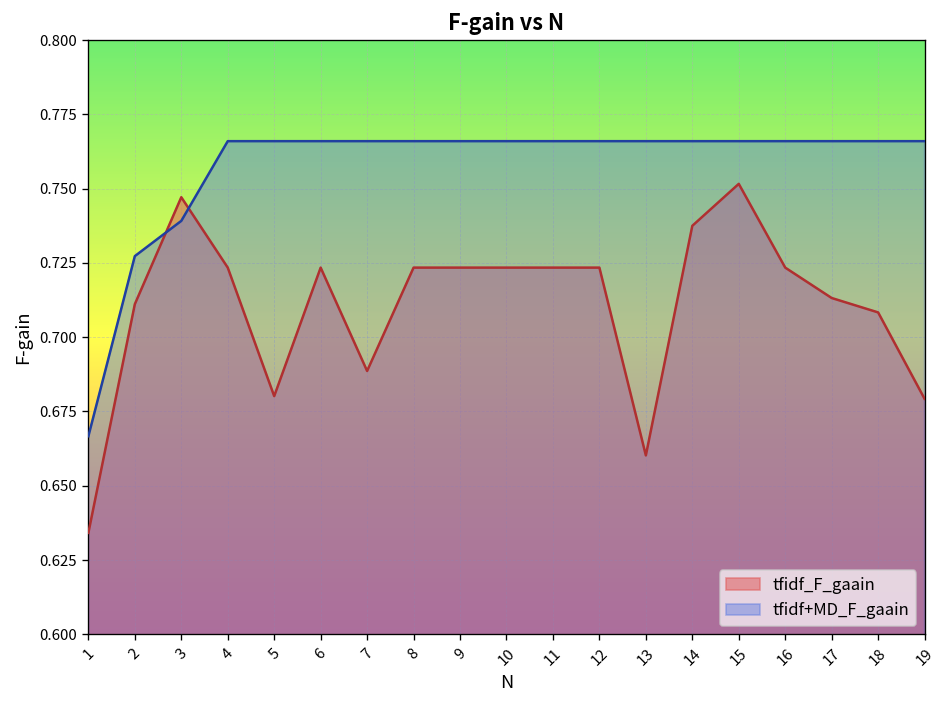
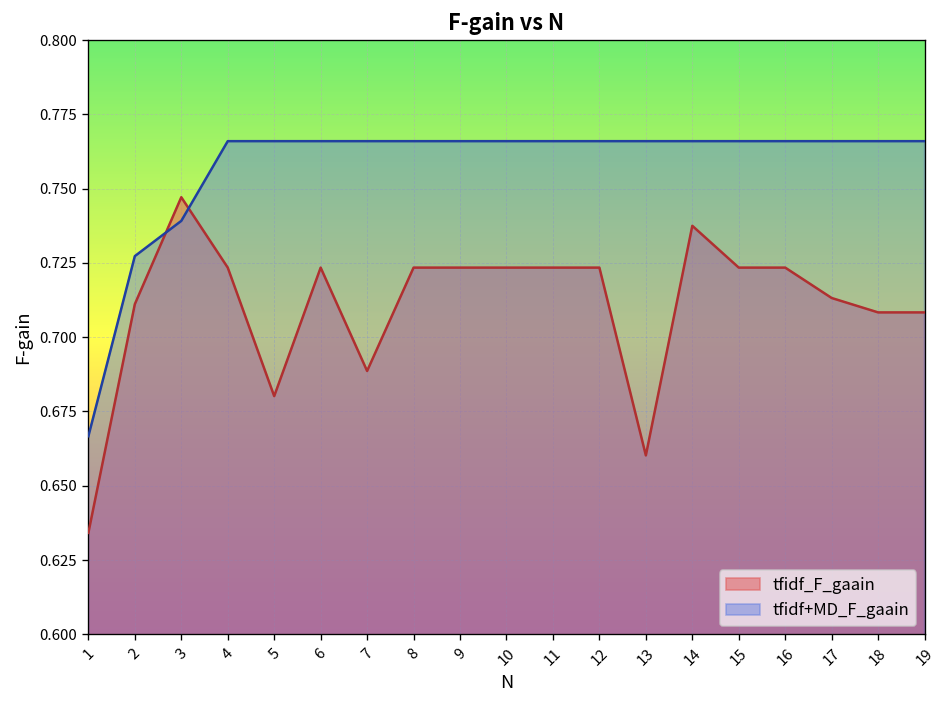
  {
    "tfidf_F_gaain": {
      "1": 0.634,
      "2": 0.711,
      "3": 0.747,
      "4": 0.723,
      "5": 0.680,
      "6": 0.723,
      "7": 0.689,
      "8": 0.723,
      "9": 0.723,
      "10": 0.723,
      "11": 0.723,
      "12": 0.723,
      "13": 0.660,
      "14": 0.737,
-     "15": 0.752,
+     "15": 0.723,
      "16": 0.723,
      "17": 0.713,
      "18": 0.708,
-     "19": 0.679
+     "19": 0.708
    },
    "tfidf+MD_F_gaain": {
      "1": 0.667,
      "2": 0.727,
      "3": 0.739,
      "4": 0.766,
      "5": 0.766,
      "6": 0.766,
      "7": 0.766,
      "8": 0.766,
      "9": 0.766,
      "10": 0.766,
      "11": 0.766,
      "12": 0.766,
      "13": 0.766,
      "14": 0.766,
      "15": 0.766,
      "16": 0.766,
      "17": 0.766,
      "18": 0.766,
      "19": 0.766
    }
  }
